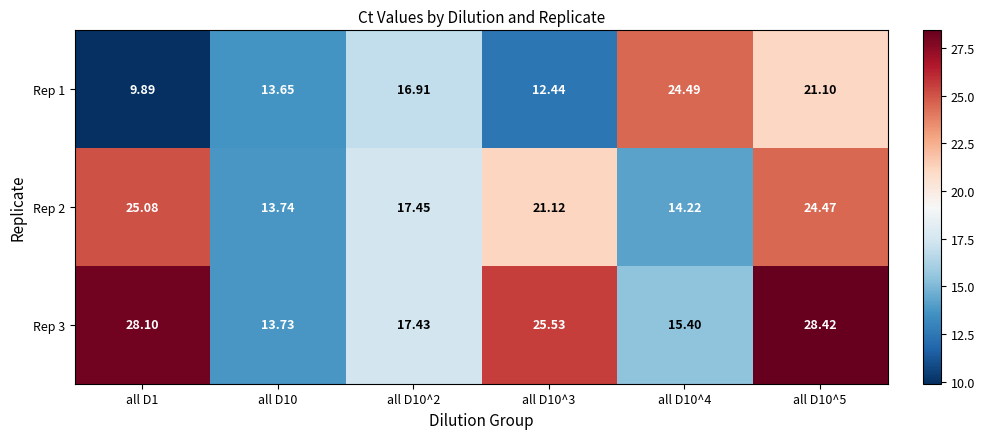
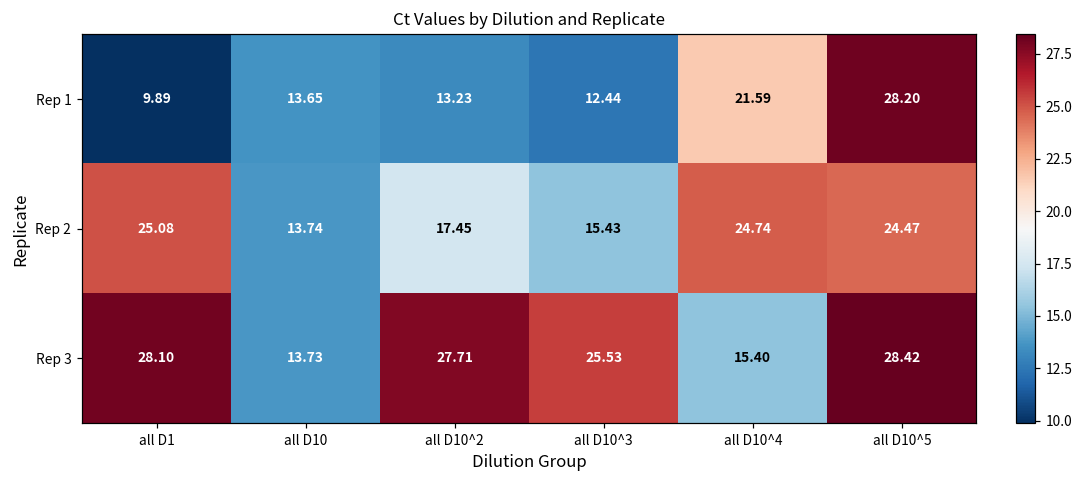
  {
    "Rep 1": {
      "all D1": 9.89,
      "all D10": 13.65,
-     "all D10^2": 16.91,
+     "all D10^2": 13.23,
      "all D10^3": 12.44,
-     "all D10^4": 24.49,
-     "all D10^5": 21.10
+     "all D10^4": 21.59,
+     "all D10^5": 28.20
    },
    "Rep 2": {
      "all D1": 25.08,
      "all D10": 13.74,
      "all D10^2": 17.45,
-     "all D10^3": 21.12,
-     "all D10^4": 14.22,
+     "all D10^3": 15.43,
+     "all D10^4": 24.74,
      "all D10^5": 24.47
    },
    "Rep 3": {
      "all D1": 28.10,
      "all D10": 13.73,
-     "all D10^2": 17.43,
+     "all D10^2": 27.71,
      "all D10^3": 25.53,
      "all D10^4": 15.40,
      "all D10^5": 28.42
    }
  }
